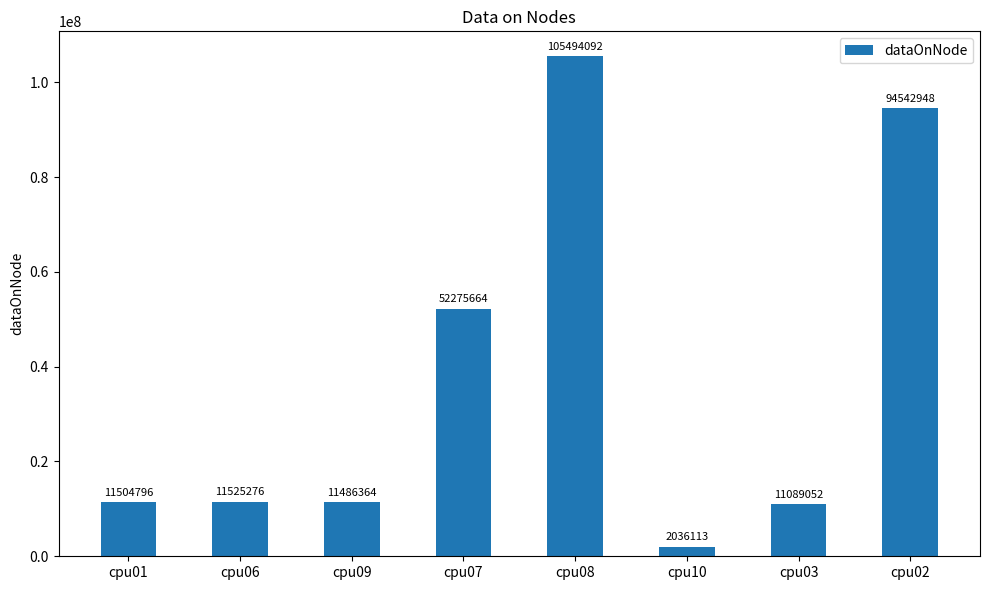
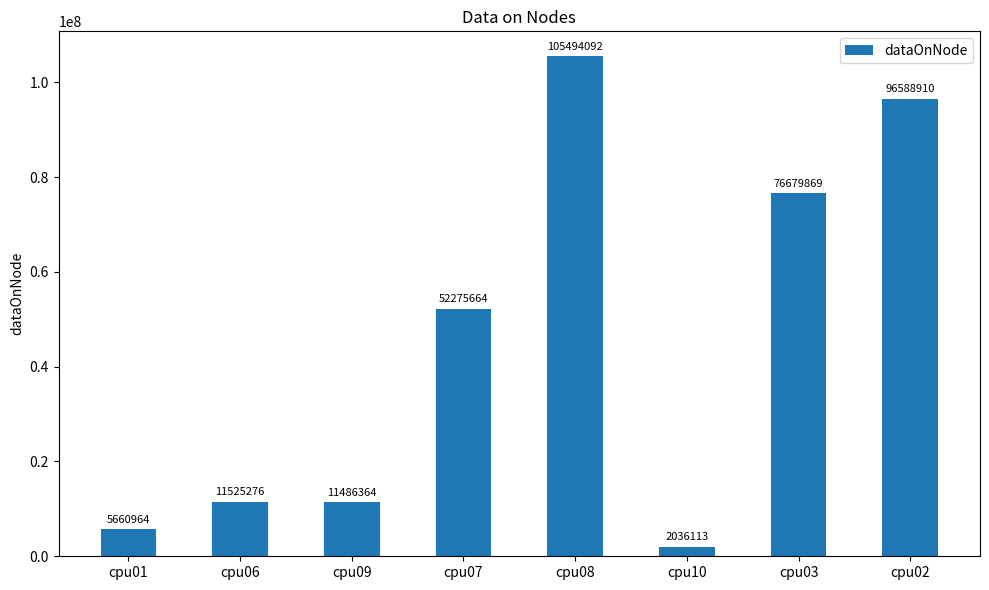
  {
-   "cpu01": 11504796,
+   "cpu01": 5660964,
    "cpu06": 11525276,
    "cpu09": 11486364,
    "cpu07": 52275664,
    "cpu08": 105494092,
    "cpu10": 2036113,
-   "cpu03": 11089052,
-   "cpu02": 94542948
+   "cpu03": 76679869,
+   "cpu02": 96588910
  }
